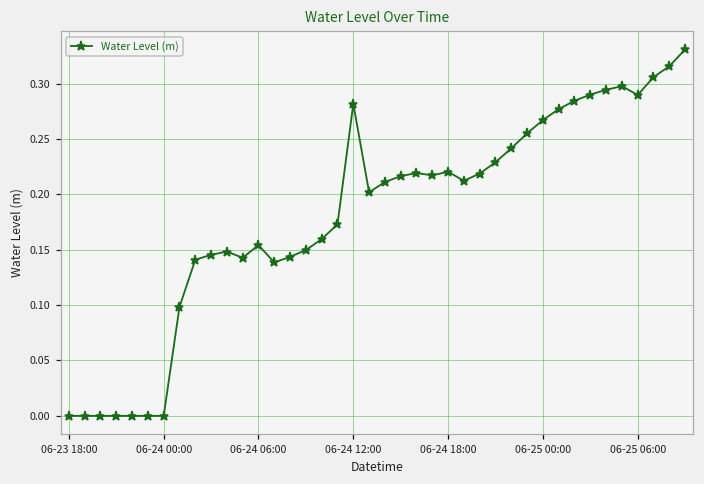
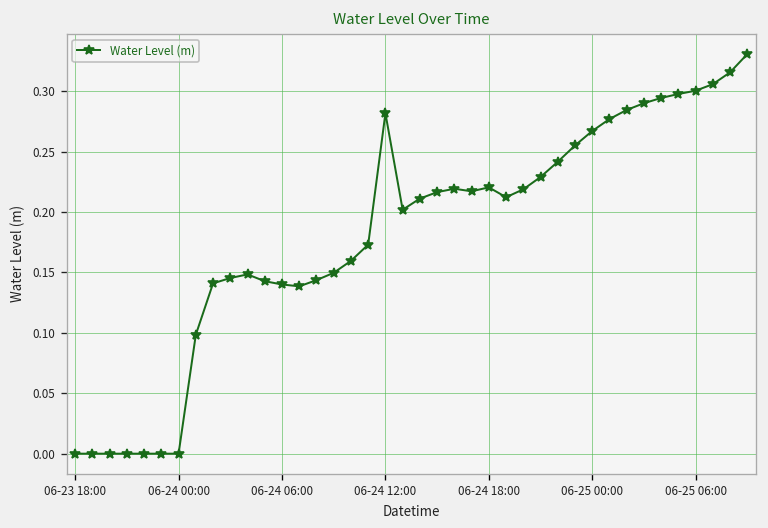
  {
    "06-23 18:00": 0.000,
    "06-24 00:00": 0.000,
-   "06-24 06:00": 0.154,
+   "06-24 06:00": 0.140,
    "06-24 12:00": 0.282,
    "06-24 18:00": 0.220,
    "06-25 00:00": 0.267,
-   "06-25 06:00": 0.290
+   "06-25 06:00": 0.300
  }
